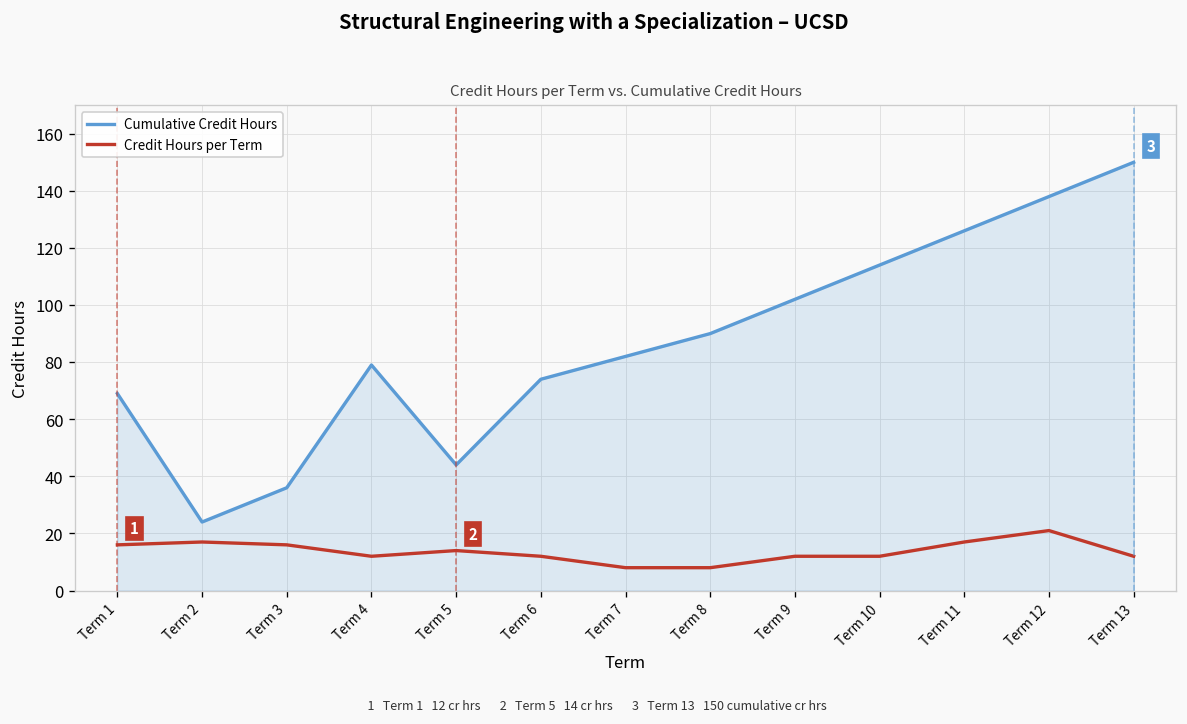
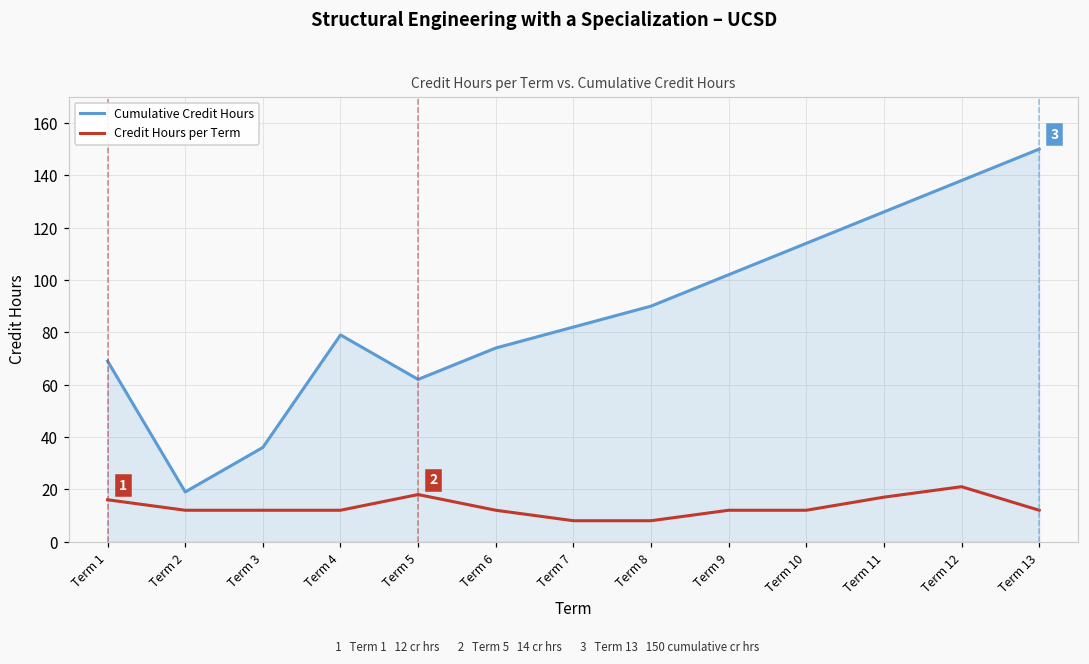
  {
    "Cumulative Credit Hours": {
      "Term 1": 69,
-     "Term 2": 24,
+     "Term 2": 19,
      "Term 3": 36,
      "Term 4": 79,
-     "Term 5": 44,
+     "Term 5": 62,
      "Term 6": 74,
      "Term 7": 82,
      "Term 8": 90,
      "Term 9": 102,
      "Term 10": 114,
      "Term 11": 126,
      "Term 12": 138
    },
    "Credit Hours per Term": {
-     "Term 2": 17,
-     "Term 3": 16,
+     "Term 2": 12,
+     "Term 3": 12,
      "Term 4": 12,
-     "Term 5": 14,
+     "Term 5": 18,
      "Term 6": 12,
      "Term 7": 8,
      "Term 8": 8,
      "Term 9": 12,
      "Term 10": 12,
      "Term 11": 17,
      "Term 12": 21,
      "Term 13": 12
    }
  }
